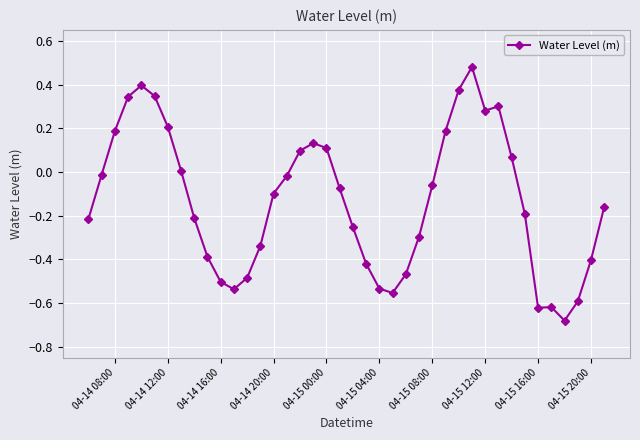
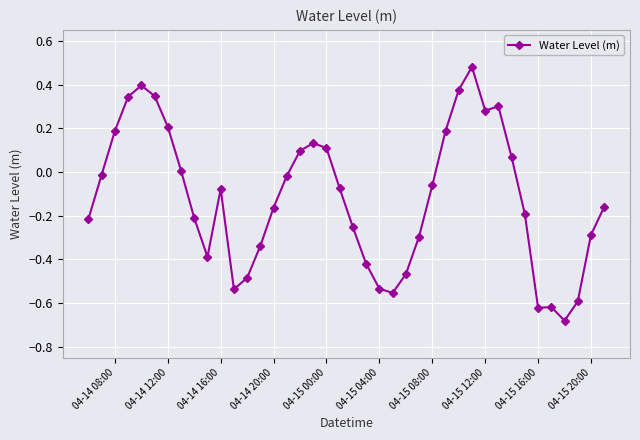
  {
    "04-14 08:00": 0.19,
    "04-14 12:00": 0.21,
-   "04-14 16:00": -0.50,
-   "04-14 20:00": -0.10,
+   "04-14 16:00": -0.08,
+   "04-14 20:00": -0.16,
    "04-15 00:00": 0.11,
    "04-15 04:00": -0.53,
    "04-15 08:00": -0.06,
    "04-15 12:00": 0.28,
    "04-15 16:00": -0.62,
-   "04-15 20:00": -0.40
+   "04-15 20:00": -0.29
  }
